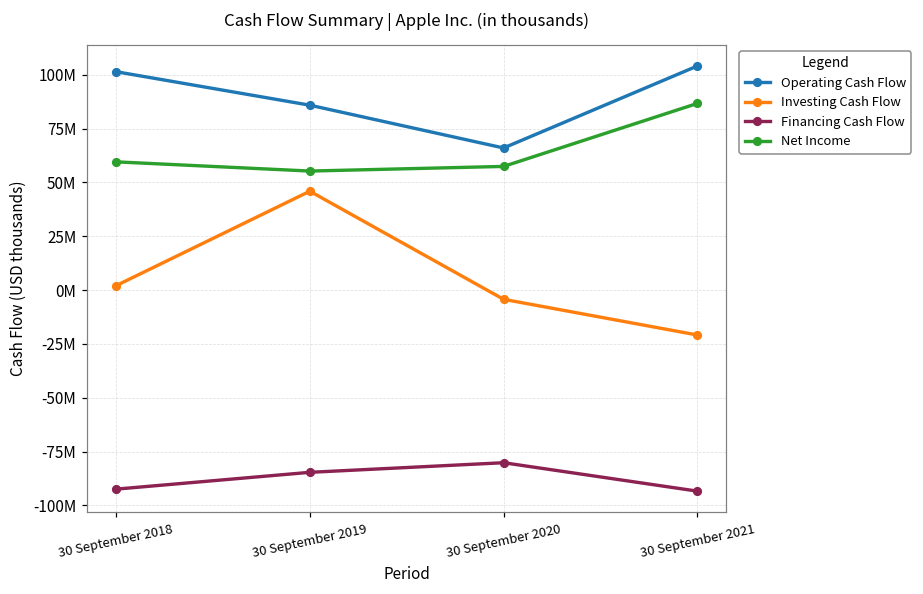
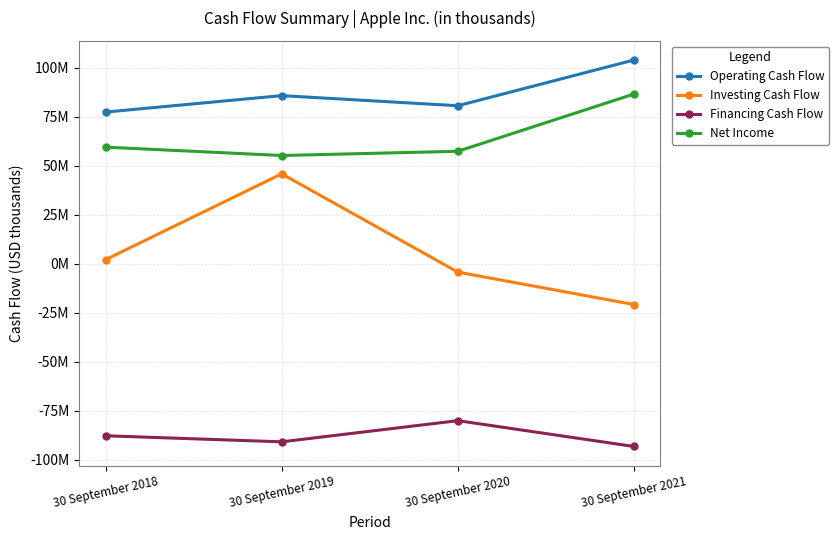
  {
    "Operating Cash Flow": {
-     "30 September 2018": 101000000,
+     "30 September 2018": 77000000,
      "30 September 2019": 86000000,
-     "30 September 2020": 66000000,
+     "30 September 2020": 81000000,
      "30 September 2021": 104000000
    },
    "Investing Cash Flow": {
      "30 September 2018": 2000000,
      "30 September 2019": 46000000,
      "30 September 2020": -4000000,
      "30 September 2021": -21000000
    },
    "Financing Cash Flow": {
-     "30 September 2018": -92000000,
-     "30 September 2019": -85000000,
+     "30 September 2018": -88000000,
+     "30 September 2019": -91000000,
      "30 September 2020": -80000000,
      "30 September 2021": -93000000
    },
    "Net Income": {
      "30 September 2018": 60000000,
      "30 September 2019": 55000000,
      "30 September 2020": 57000000,
      "30 September 2021": 87000000
    }
  }
